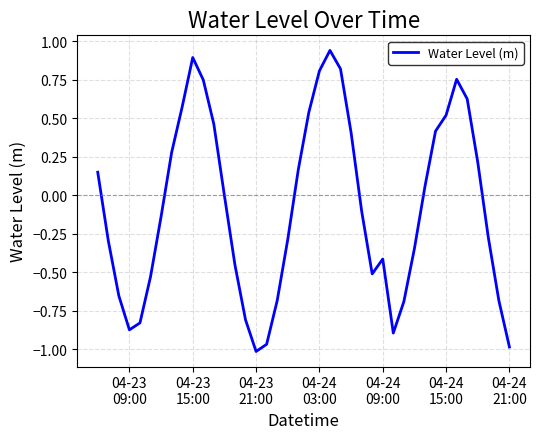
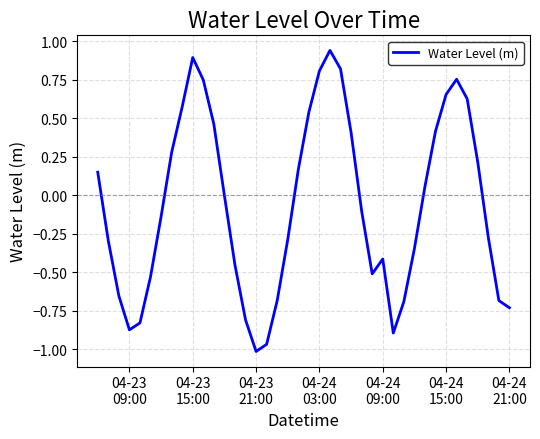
  {
    "04-23 09:00": -0.88,
    "04-23 15:00": 0.89,
    "04-23 21:00": -1.02,
    "04-24 03:00": 0.81,
    "04-24 09:00": -0.42,
-   "04-24 15:00": 0.52,
-   "04-24 21:00": -0.99
+   "04-24 15:00": 0.65,
+   "04-24 21:00": -0.73
  }
